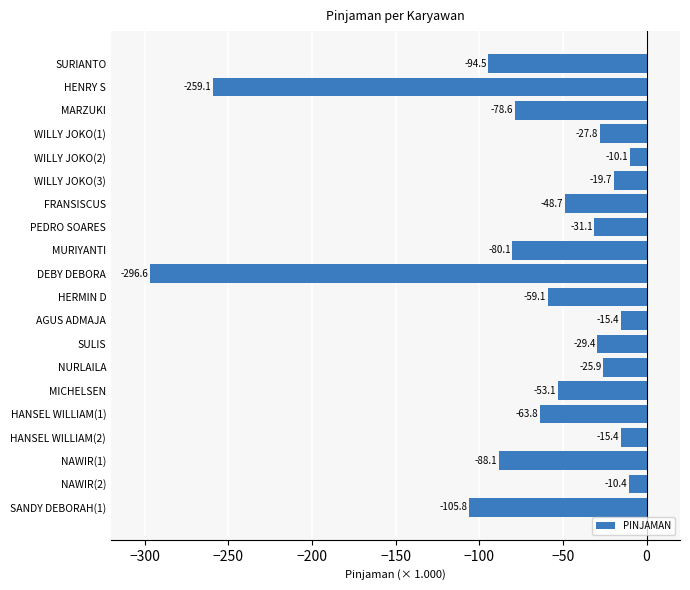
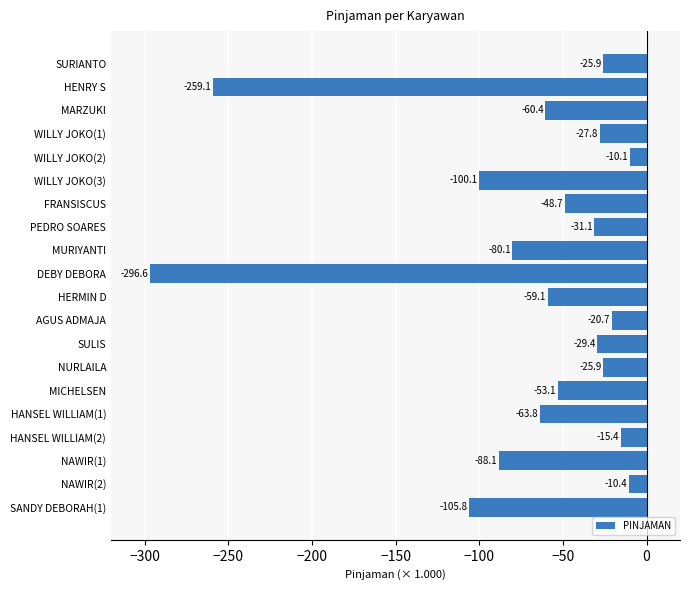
  {
-   "SURIANTO": -94.5,
+   "SURIANTO": -25.9,
    "HENRY S": -259.1,
-   "MARZUKI": -78.6,
+   "MARZUKI": -60.4,
    "WILLY JOKO(1)": -27.8,
    "WILLY JOKO(2)": -10.1,
-   "WILLY JOKO(3)": -19.7,
+   "WILLY JOKO(3)": -100.1,
    "FRANSISCUS": -48.7,
    "PEDRO SOARES": -31.1,
    "MURIYANTI": -80.1,
    "DEBY DEBORA": -296.6,
    "HERMIN D": -59.1,
-   "AGUS ADMAJA": -15.4,
+   "AGUS ADMAJA": -20.7,
    "SULIS": -29.4,
    "NURLAILA": -25.9,
    "MICHELSEN": -53.1,
    "HANSEL WILLIAM(1)": -63.8,
    "HANSEL WILLIAM(2)": -15.4,
    "NAWIR(1)": -88.1,
    "NAWIR(2)": -10.4,
    "SANDY DEBORAH(1)": -105.8
  }
